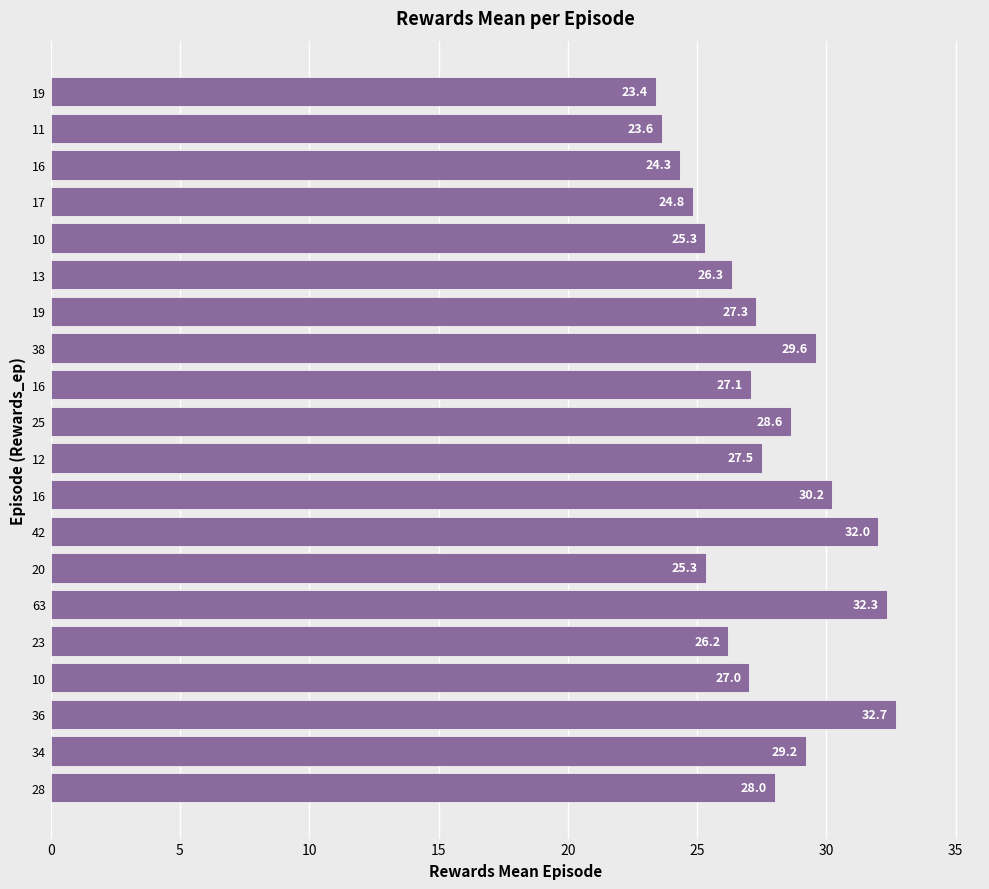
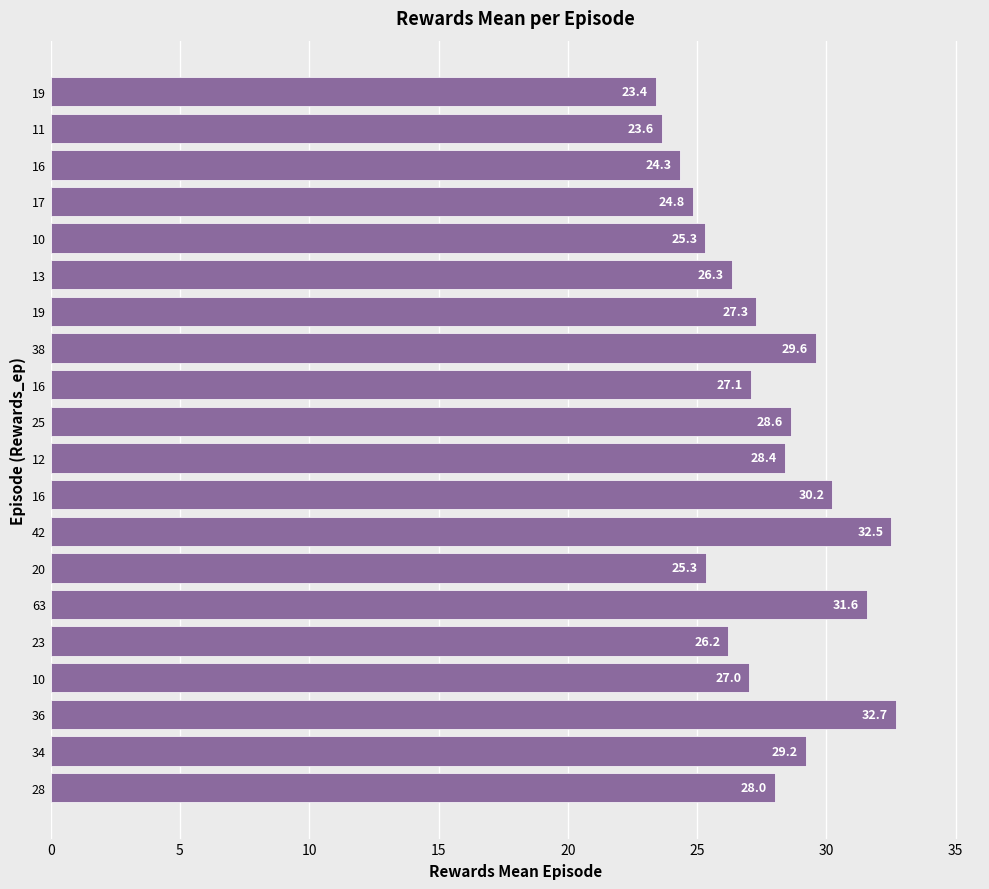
  {
    "11": 23.6,
    "17": 24.8,
    "13": 26.3,
    "38": 29.6,
    "25": 28.6,
-   "12": 27.5,
-   "42": 32.0,
+   "12": 28.4,
+   "42": 32.5,
    "20": 25.3,
-   "63": 32.3,
+   "63": 31.6,
    "23": 26.2,
    "36": 32.7,
    "34": 29.2,
    "28": 28.0
  }
